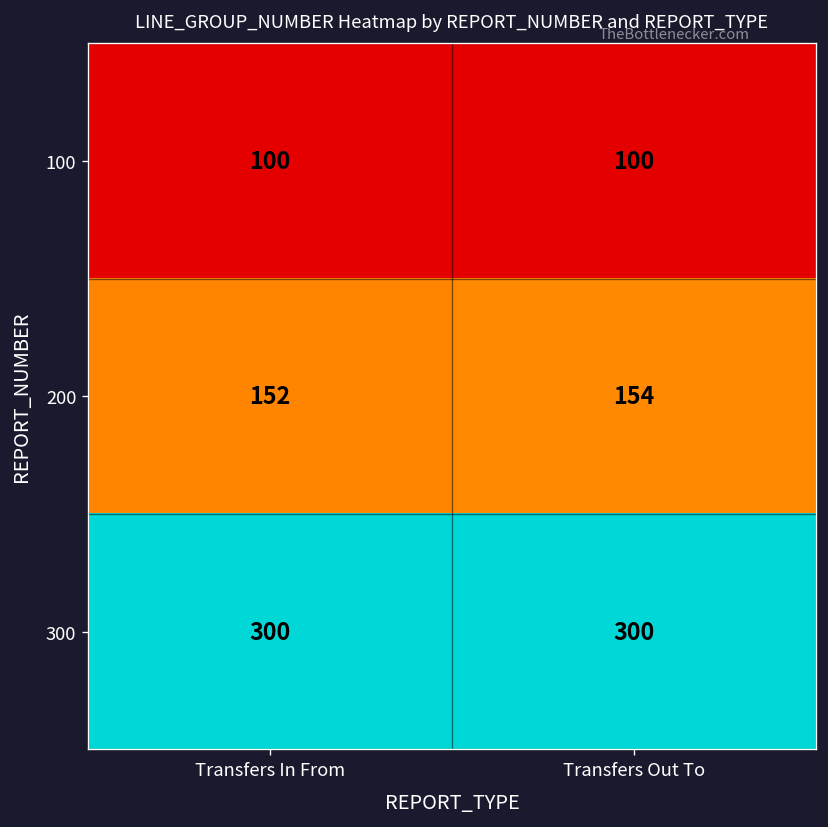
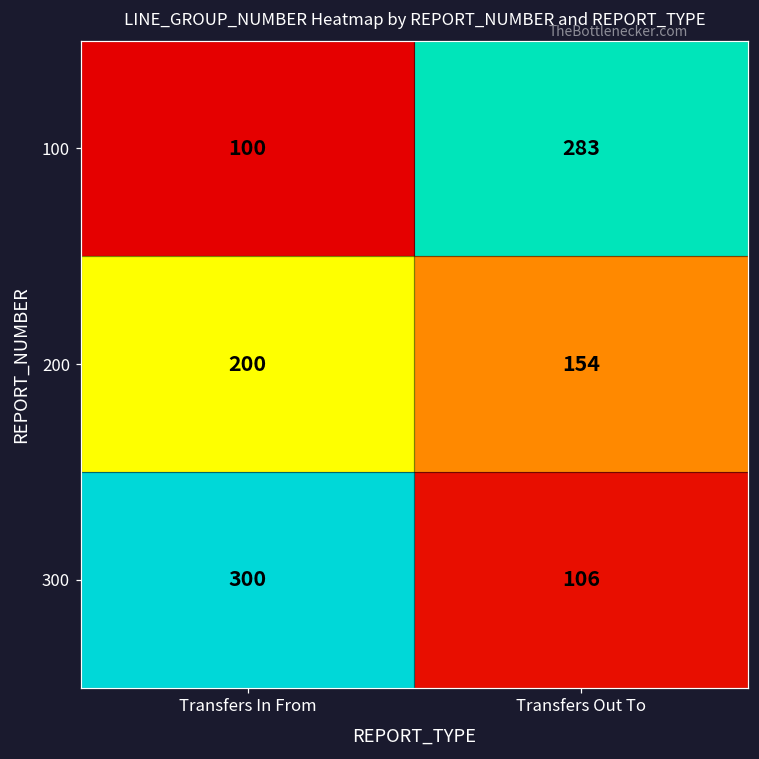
  {
    "100": {
      "Transfers In From": 100,
-     "Transfers Out To": 100
+     "Transfers Out To": 283
    },
    "200": {
-     "Transfers In From": 152,
+     "Transfers In From": 200,
      "Transfers Out To": 154
    },
    "300": {
      "Transfers In From": 300,
-     "Transfers Out To": 300
+     "Transfers Out To": 106
    }
  }
